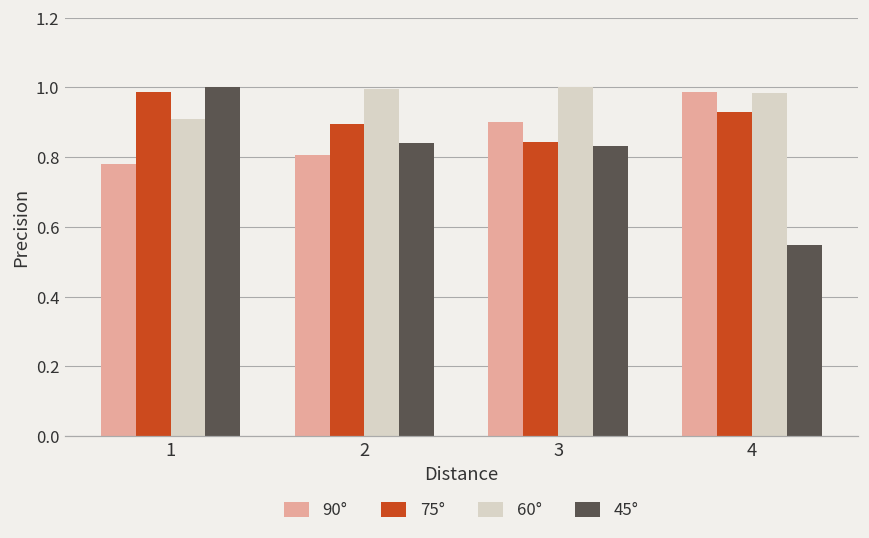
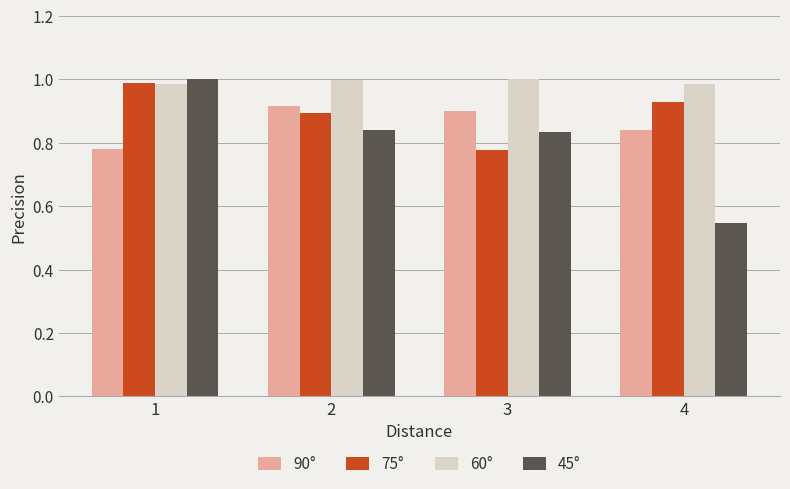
  {
    "90°": {
      "1": 0.78,
-     "2": 0.81,
+     "2": 0.91,
      "3": 0.90,
-     "4": 0.99
+     "4": 0.84
    },
    "75°": {
      "1": 0.99,
      "2": 0.89,
-     "3": 0.84,
+     "3": 0.78,
      "4": 0.93
    },
    "60°": {
-     "1": 0.91,
+     "1": 0.98,
      "2": 1.00,
      "3": 1.00,
      "4": 0.98
    },
    "45°": {
      "1": 1.00,
      "2": 0.84,
      "3": 0.83,
      "4": 0.55
    }
  }
